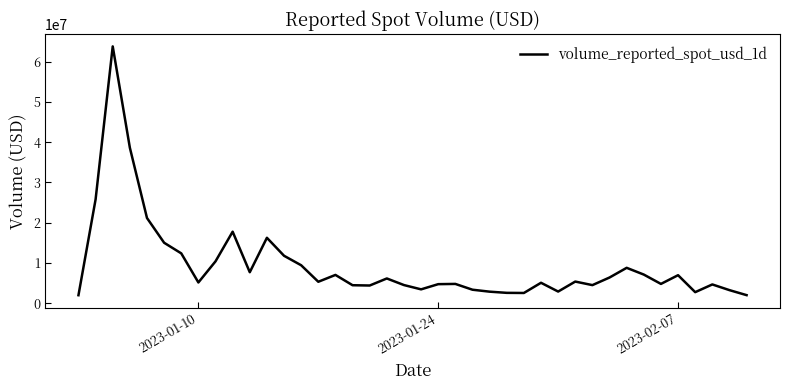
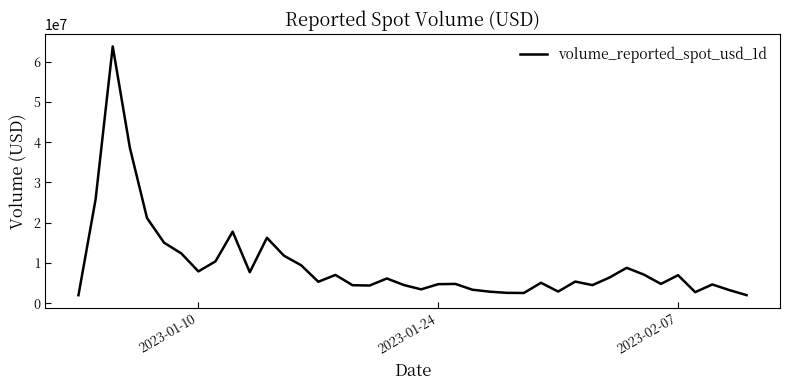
  {
-   "2023-01-10": 5000000,
+   "2023-01-10": 8000000,
    "2023-01-24": 5000000,
    "2023-02-07": 7000000
  }
